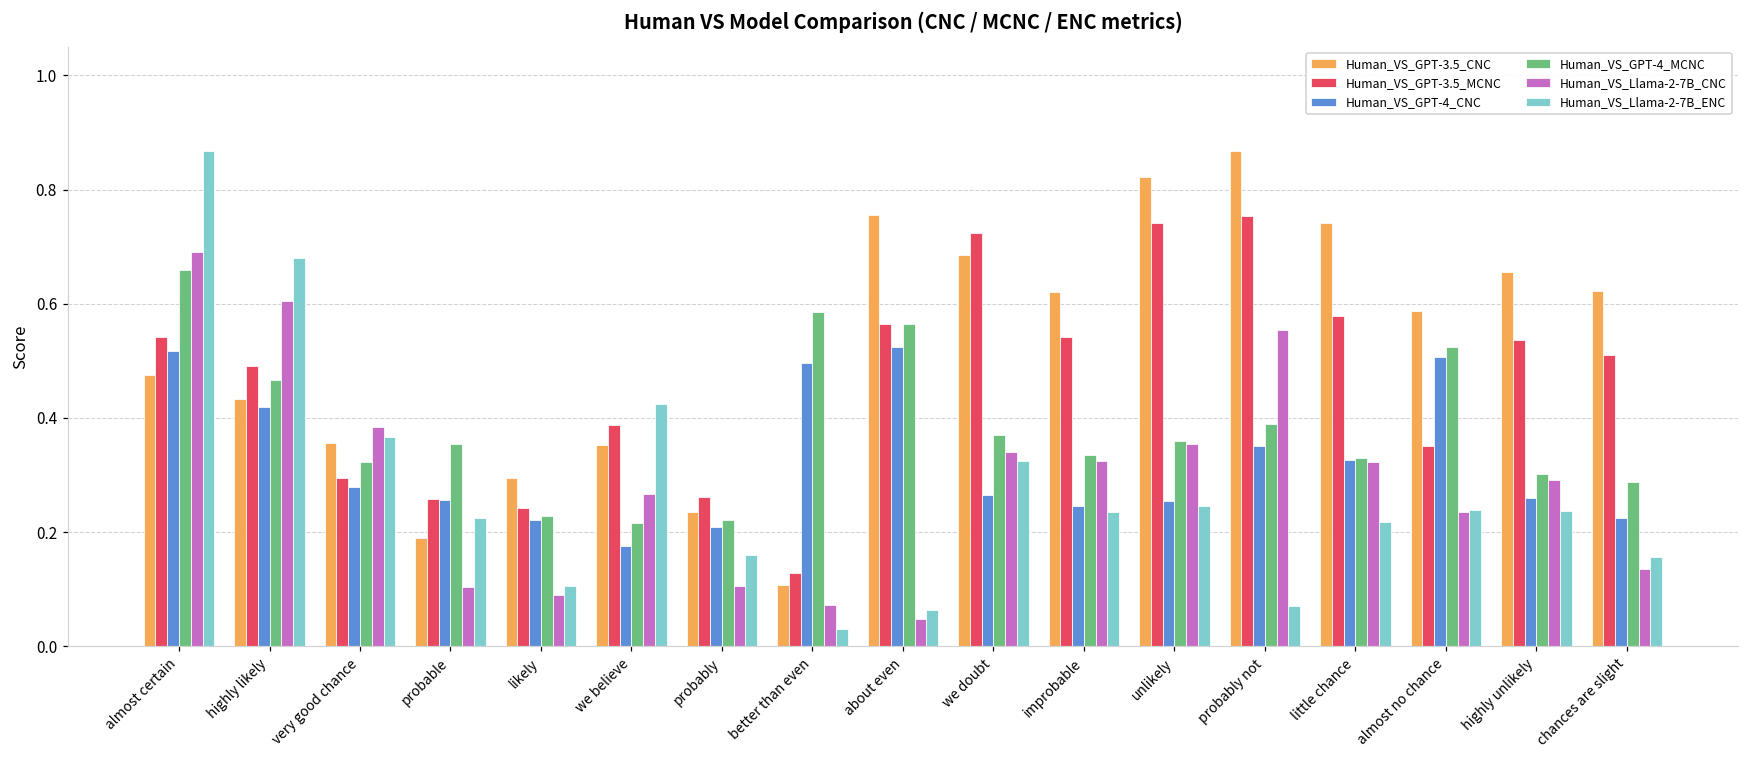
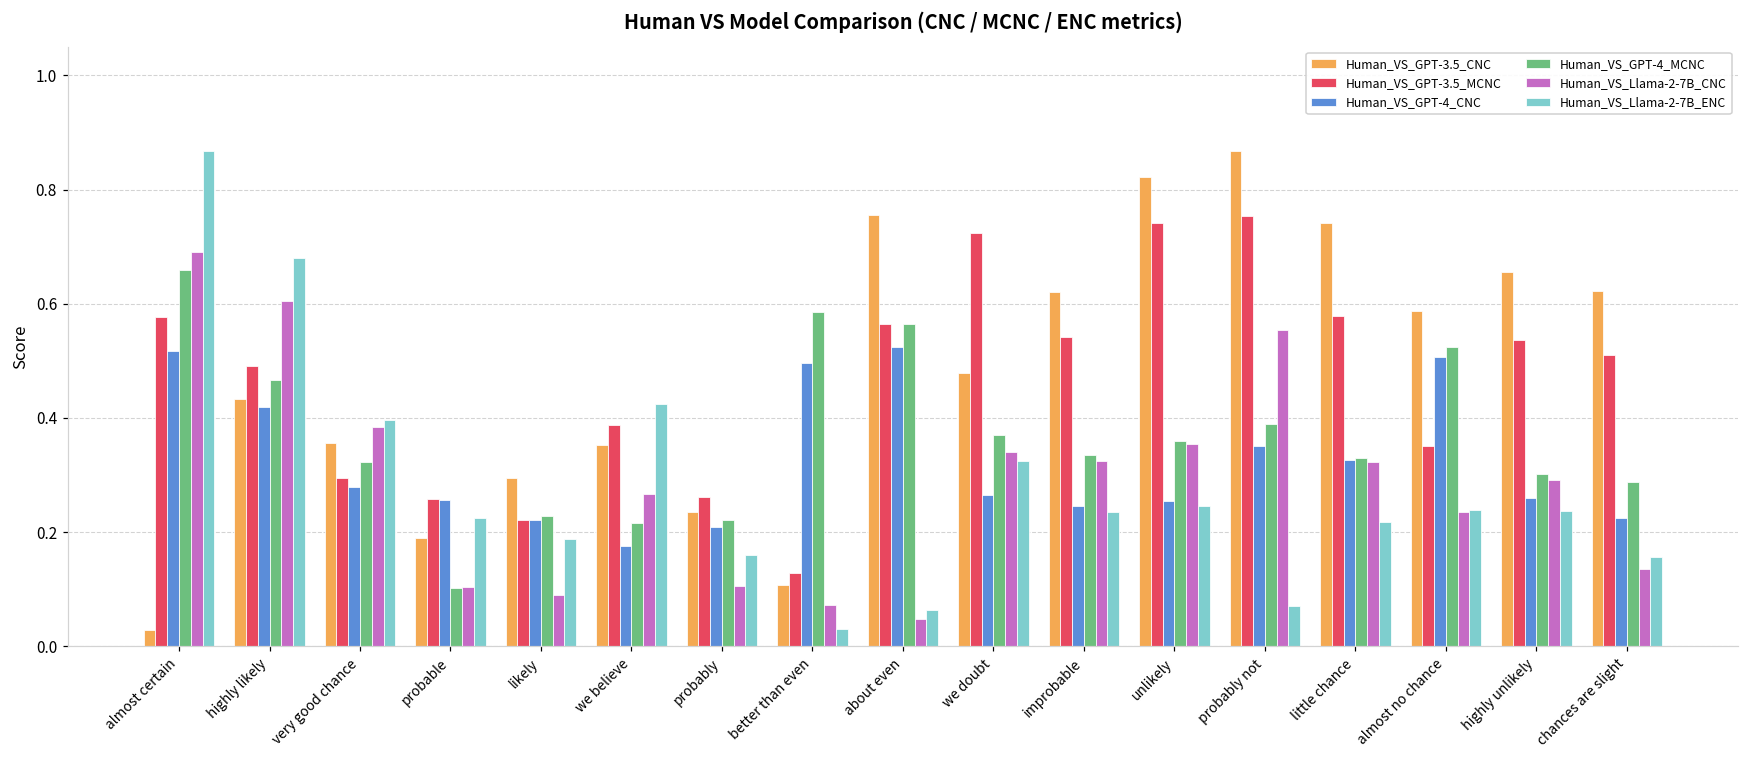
  {
    "Human_VS_GPT-3.5_CNC": {
-     "almost certain": 0.48,
+     "almost certain": 0.03,
      "highly likely": 0.43,
      "very good chance": 0.36,
      "probable": 0.19,
      "likely": 0.30,
      "we believe": 0.35,
      "probably": 0.24,
      "better than even": 0.11,
      "about even": 0.76,
-     "we doubt": 0.69,
+     "we doubt": 0.48,
      "improbable": 0.62,
      "unlikely": 0.82,
      "probably not": 0.87,
      "little chance": 0.74,
      "almost no chance": 0.59,
      "highly unlikely": 0.66,
      "chances are slight": 0.62
    },
    "Human_VS_GPT-3.5_MCNC": {
-     "almost certain": 0.54,
+     "almost certain": 0.58,
      "highly likely": 0.49,
      "very good chance": 0.30,
      "probable": 0.26,
-     "likely": 0.24,
+     "likely": 0.22,
      "we believe": 0.39,
      "probably": 0.26,
      "better than even": 0.13,
      "about even": 0.56,
      "we doubt": 0.72,
      "improbable": 0.54,
      "unlikely": 0.74,
      "probably not": 0.75,
      "little chance": 0.58,
      "almost no chance": 0.35,
      "highly unlikely": 0.54,
      "chances are slight": 0.51
    },
    "Human_VS_GPT-4_CNC": {
      "almost certain": 0.52,
      "highly likely": 0.42,
      "very good chance": 0.28,
      "probable": 0.26,
      "likely": 0.22,
      "we believe": 0.18,
      "probably": 0.21,
      "better than even": 0.50,
      "about even": 0.52,
      "we doubt": 0.27,
      "improbable": 0.25,
      "unlikely": 0.25,
      "probably not": 0.35,
      "little chance": 0.33,
      "almost no chance": 0.51,
      "highly unlikely": 0.26,
      "chances are slight": 0.22
    },
    "Human_VS_GPT-4_MCNC": {
      "almost certain": 0.66,
      "highly likely": 0.47,
      "very good chance": 0.32,
-     "probable": 0.36,
+     "probable": 0.10,
      "likely": 0.23,
      "we believe": 0.22,
      "probably": 0.22,
      "better than even": 0.59,
      "about even": 0.56,
      "we doubt": 0.37,
      "improbable": 0.34,
      "unlikely": 0.36,
      "probably not": 0.39,
      "little chance": 0.33,
      "almost no chance": 0.52,
      "highly unlikely": 0.30,
      "chances are slight": 0.29
    },
    "Human_VS_Llama-2-7B_CNC": {
      "almost certain": 0.69,
      "highly likely": 0.61,
      "very good chance": 0.39,
      "probable": 0.10,
      "likely": 0.09,
      "we believe": 0.27,
      "probably": 0.11,
      "better than even": 0.07,
      "about even": 0.05,
      "we doubt": 0.34,
      "improbable": 0.33,
      "unlikely": 0.35,
      "probably not": 0.55,
      "little chance": 0.32,
      "almost no chance": 0.24,
      "highly unlikely": 0.29,
      "chances are slight": 0.14
    },
    "Human_VS_Llama-2-7B_ENC": {
      "almost certain": 0.87,
      "highly likely": 0.68,
-     "very good chance": 0.37,
+     "very good chance": 0.40,
      "probable": 0.23,
-     "likely": 0.11,
+     "likely": 0.19,
      "we believe": 0.42,
      "probably": 0.16,
      "better than even": 0.03,
      "about even": 0.06,
      "we doubt": 0.32,
      "improbable": 0.24,
      "unlikely": 0.25,
      "probably not": 0.07,
      "little chance": 0.22,
      "almost no chance": 0.24,
      "highly unlikely": 0.24,
      "chances are slight": 0.16
    }
  }
